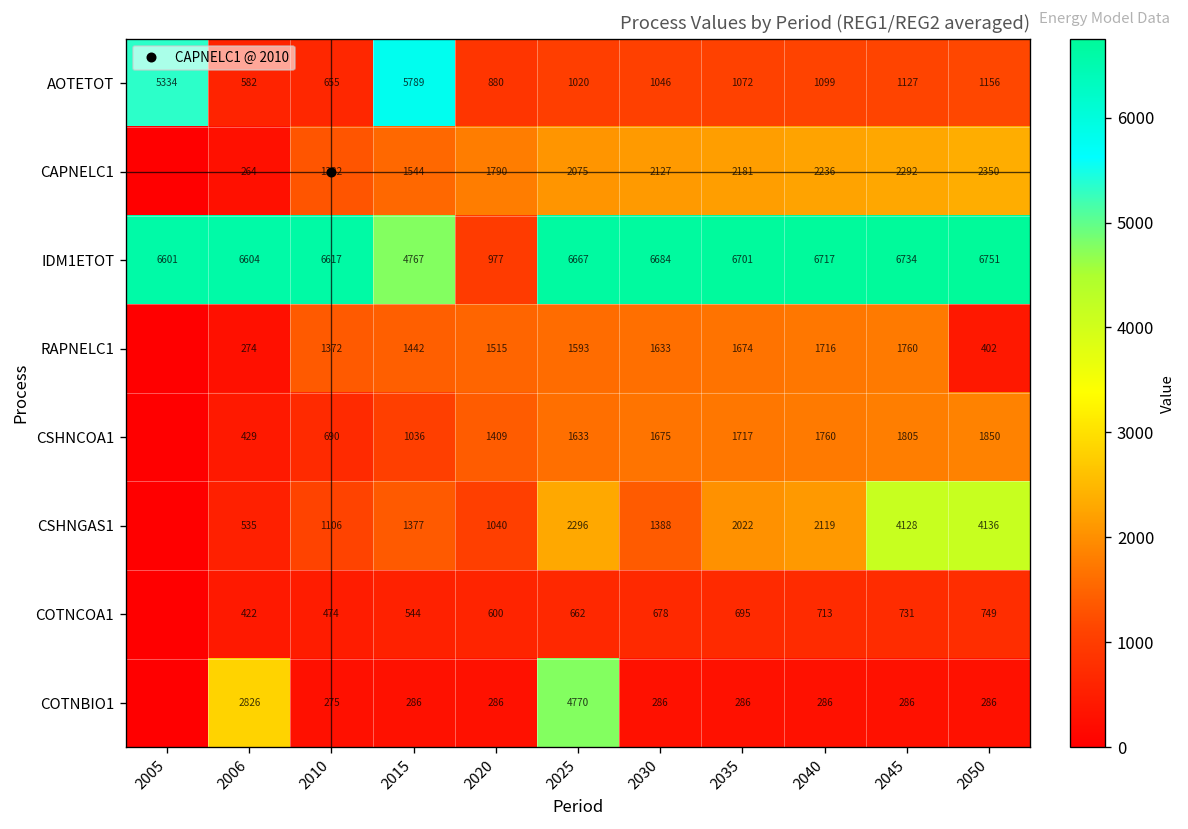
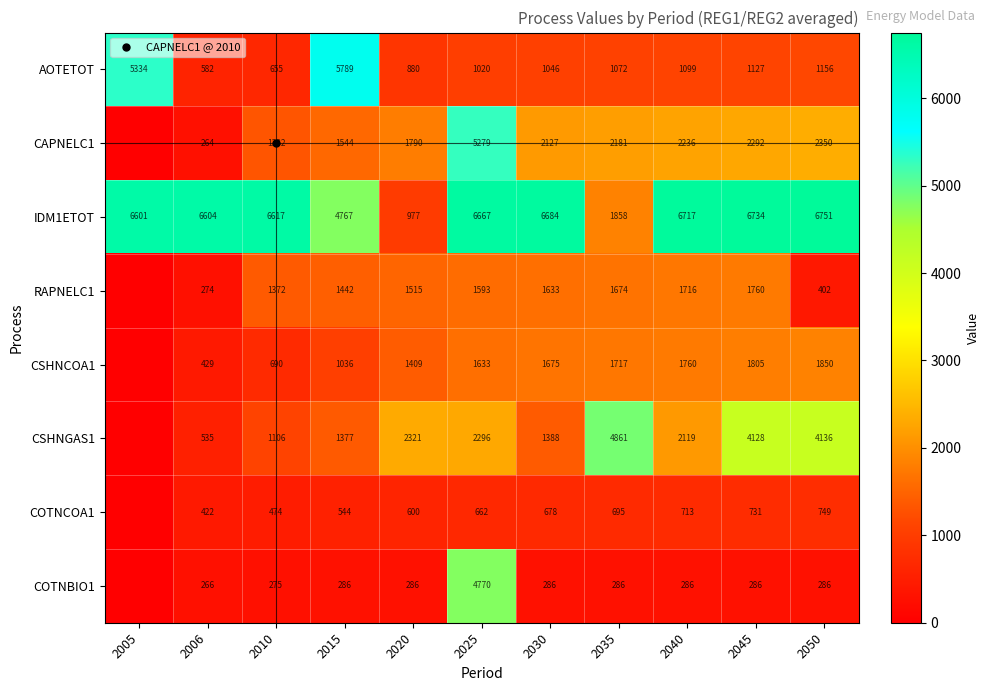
  {
    "AOTETOT": {
      "2005": 5334,
      "2006": 582,
      "2010": 655,
      "2015": 5789,
      "2020": 880,
      "2025": 1020,
      "2030": 1046,
      "2035": 1072,
      "2040": 1099,
      "2045": 1127,
      "2050": 1156
    },
    "CAPNELC1": {
      "2006": 264,
      "2015": 1544,
      "2020": 1790,
-     "2025": 2075,
+     "2025": 5279,
      "2030": 2127,
      "2035": 2181,
      "2040": 2236,
      "2045": 2292,
      "2050": 2350
    },
    "IDM1ETOT": {
      "2005": 6601,
      "2006": 6604,
      "2010": 6617,
      "2015": 4767,
      "2020": 977,
      "2025": 6667,
      "2030": 6684,
-     "2035": 6701,
+     "2035": 1858,
      "2040": 6717,
      "2045": 6734,
      "2050": 6751
    },
    "RAPNELC1": {
      "2006": 274,
      "2010": 1372,
      "2015": 1442,
      "2020": 1515,
      "2025": 1593,
      "2030": 1633,
      "2035": 1674,
      "2040": 1716,
      "2045": 1760,
      "2050": 402
    },
    "CSHNCOA1": {
      "2006": 429,
      "2010": 690,
      "2015": 1036,
      "2020": 1409,
      "2025": 1633,
      "2030": 1675,
      "2035": 1717,
      "2040": 1760,
      "2045": 1805,
      "2050": 1850
    },
    "CSHNGAS1": {
      "2006": 535,
      "2010": 1106,
      "2015": 1377,
-     "2020": 1040,
+     "2020": 2321,
      "2025": 2296,
      "2030": 1388,
-     "2035": 2022,
+     "2035": 4861,
      "2040": 2119,
      "2045": 4128,
      "2050": 4136
    },
    "COTNCOA1": {
      "2006": 422,
      "2010": 474,
      "2015": 544,
      "2020": 600,
      "2025": 662,
      "2030": 678,
      "2035": 695,
      "2040": 713,
      "2045": 731,
      "2050": 749
    },
    "COTNBIO1": {
-     "2006": 2826,
+     "2006": 266,
      "2010": 275,
      "2015": 286,
      "2020": 286,
      "2025": 4770,
      "2030": 286,
      "2035": 286,
      "2040": 286,
      "2045": 286,
      "2050": 286
    }
  }
